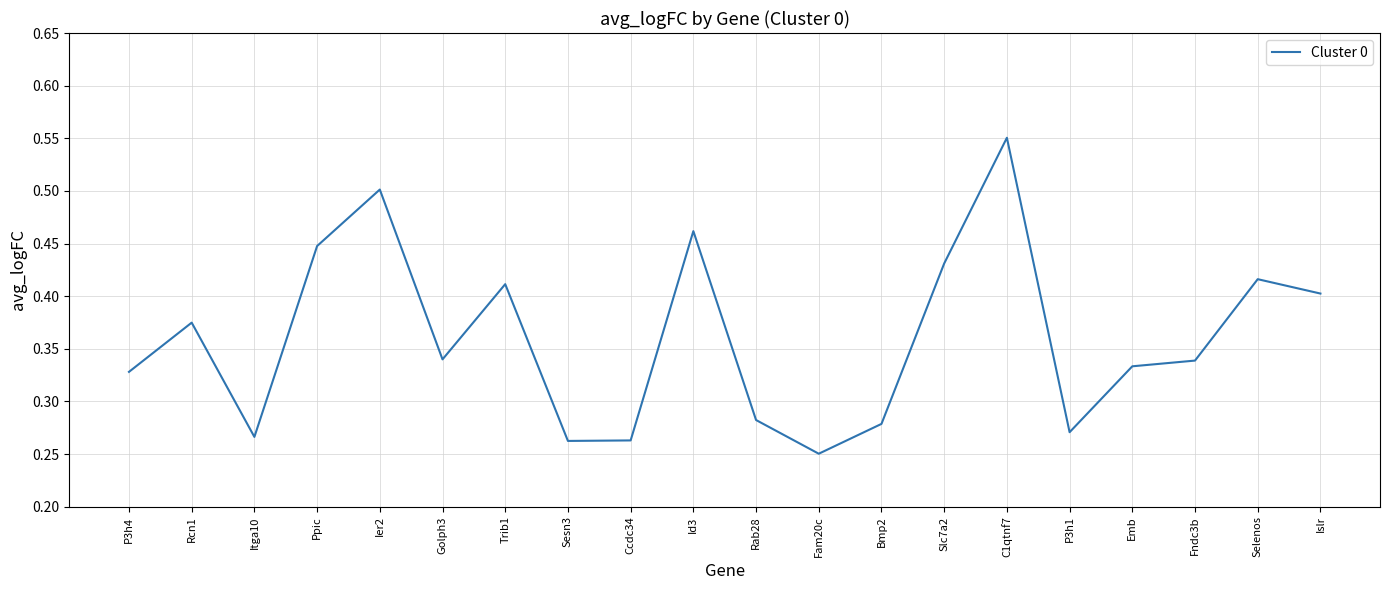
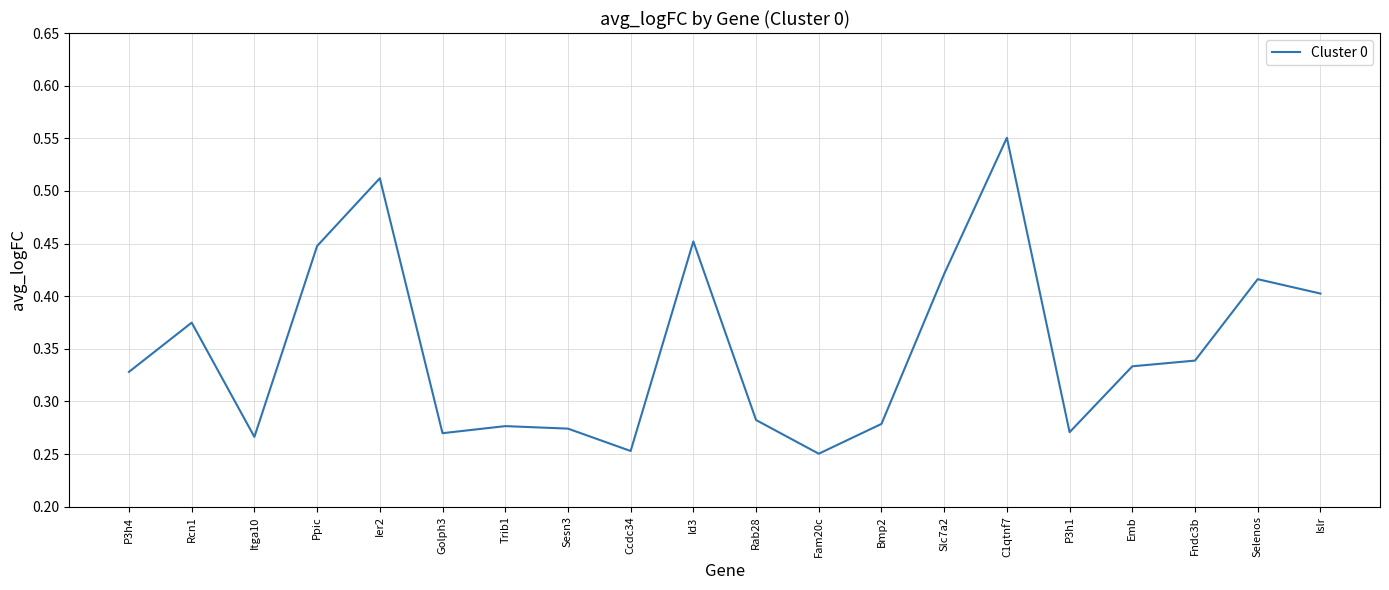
  {
    "P3h4": 0.328,
    "Rcn1": 0.375,
    "Itga10": 0.266,
    "Ppic": 0.448,
-   "Ier2": 0.501,
-   "Golph3": 0.340,
-   "Trib1": 0.411,
-   "Sesn3": 0.263,
-   "Ccdc34": 0.263,
-   "Id3": 0.462,
+   "Ier2": 0.512,
+   "Golph3": 0.270,
+   "Trib1": 0.277,
+   "Sesn3": 0.274,
+   "Ccdc34": 0.253,
+   "Id3": 0.452,
    "Rab28": 0.282,
    "Fam20c": 0.250,
    "Bmp2": 0.279,
-   "Slc7a2": 0.431,
+   "Slc7a2": 0.421,
    "C1qtnf7": 0.551,
    "P3h1": 0.271,
    "Emb": 0.333,
    "Fndc3b": 0.339,
    "Selenos": 0.416,
    "Islr": 0.403
  }
